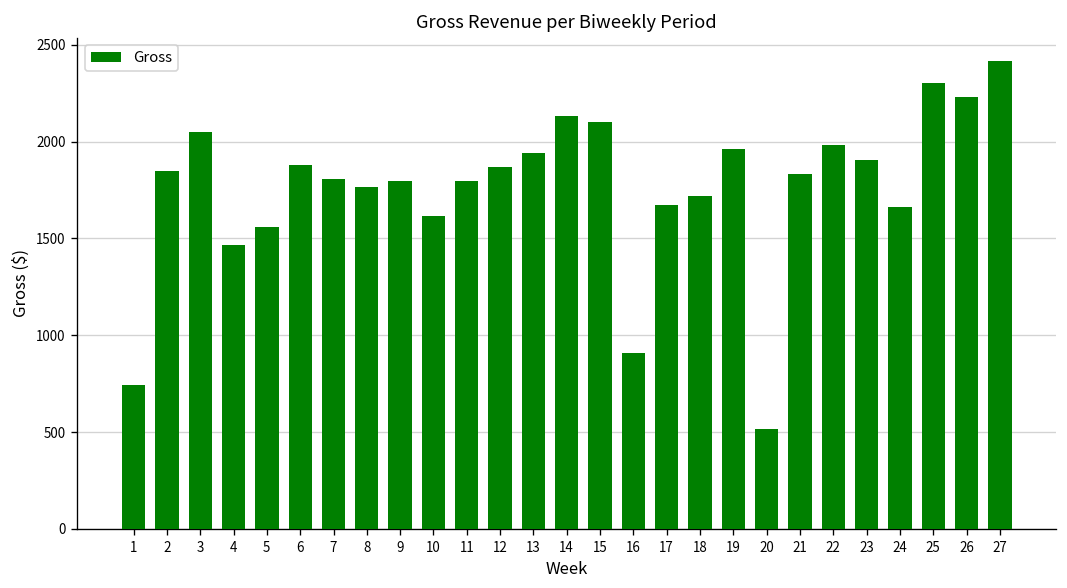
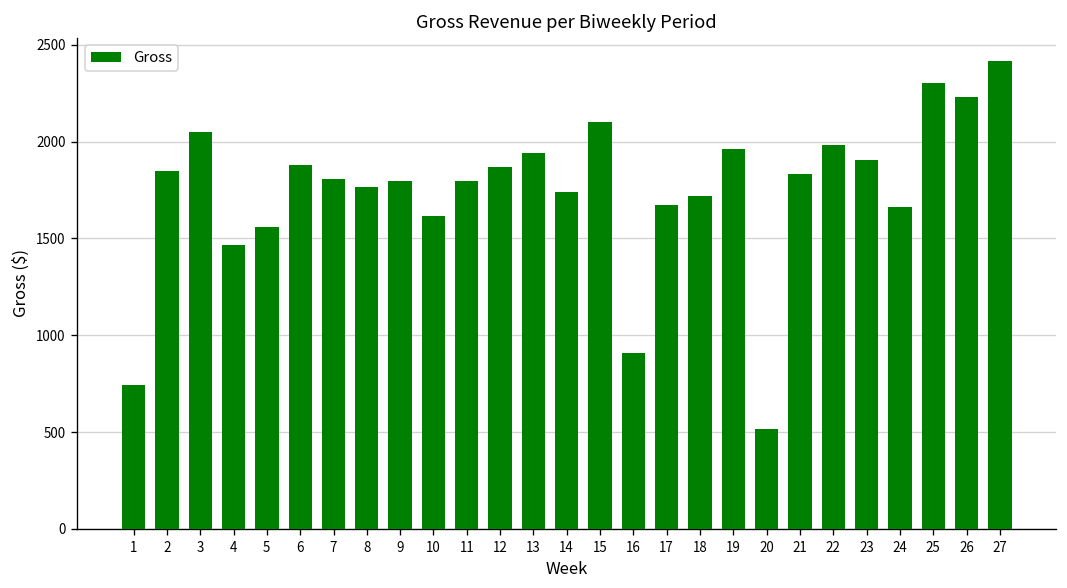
  {
    "1": 740,
    "2": 1850,
    "3": 2050,
    "4": 1470,
    "5": 1560,
    "6": 1880,
    "7": 1810,
    "8": 1760,
    "9": 1800,
    "10": 1620,
    "11": 1800,
    "12": 1870,
    "13": 1940,
-   "14": 2130,
+   "14": 1740,
    "15": 2100,
    "16": 910,
    "17": 1670,
    "18": 1720,
    "19": 1960,
    "20": 520,
    "21": 1830,
    "22": 1990,
    "23": 1910,
    "24": 1660,
    "25": 2300,
    "26": 2230,
    "27": 2420
  }
